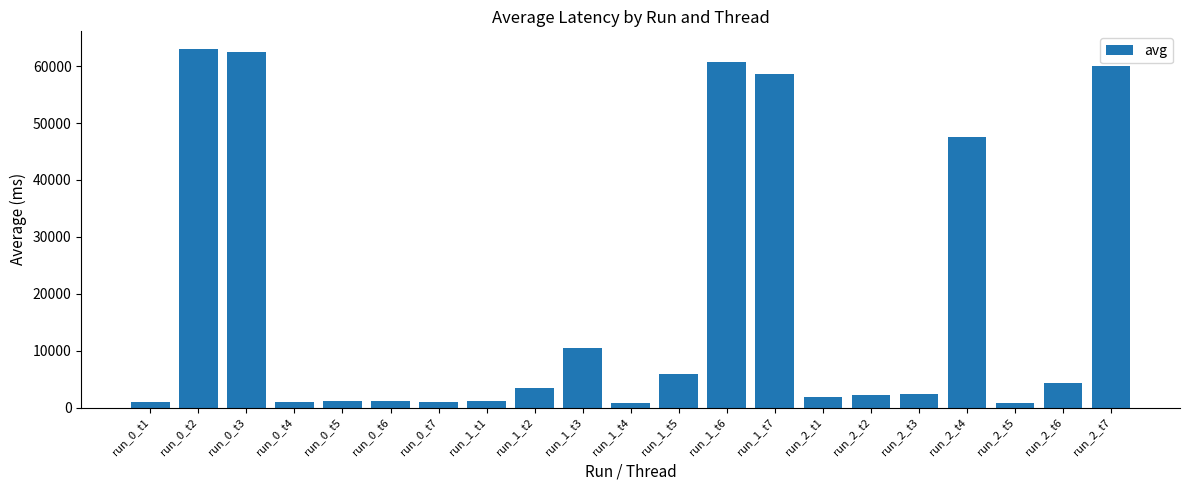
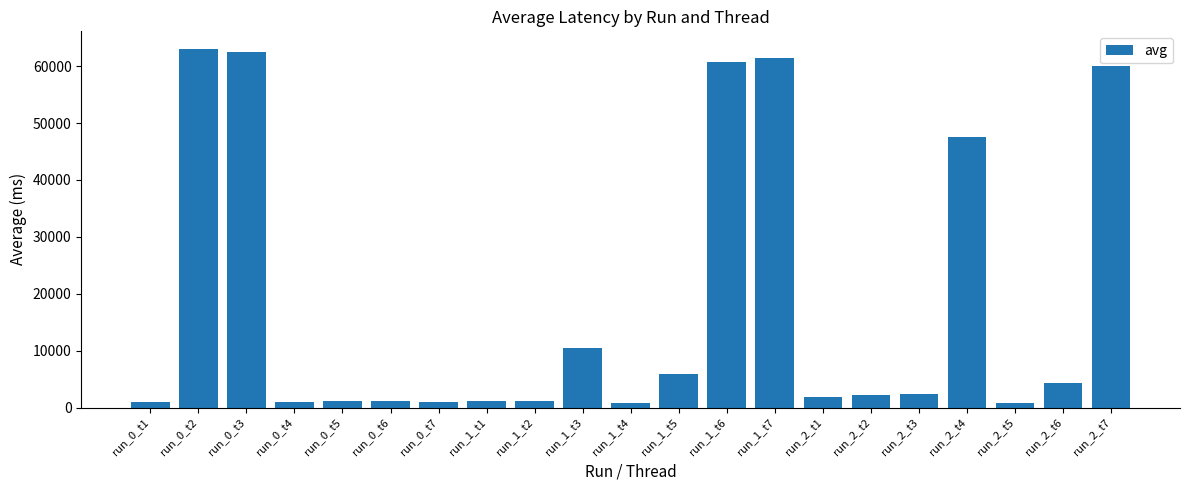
  {
    "run_0_t1": 1000,
    "run_0_t2": 63000,
    "run_0_t3": 62000,
    "run_0_t4": 1000,
    "run_0_t5": 1000,
    "run_0_t6": 1000,
    "run_0_t7": 1000,
    "run_1_t1": 1000,
-   "run_1_t2": 3000,
+   "run_1_t2": 1000,
    "run_1_t3": 10000,
    "run_1_t4": 1000,
    "run_1_t5": 6000,
    "run_1_t6": 61000,
-   "run_1_t7": 59000,
+   "run_1_t7": 62000,
    "run_2_t1": 2000,
    "run_2_t2": 2000,
    "run_2_t3": 2000,
    "run_2_t4": 48000,
    "run_2_t5": 1000,
    "run_2_t6": 4000,
    "run_2_t7": 60000
  }
